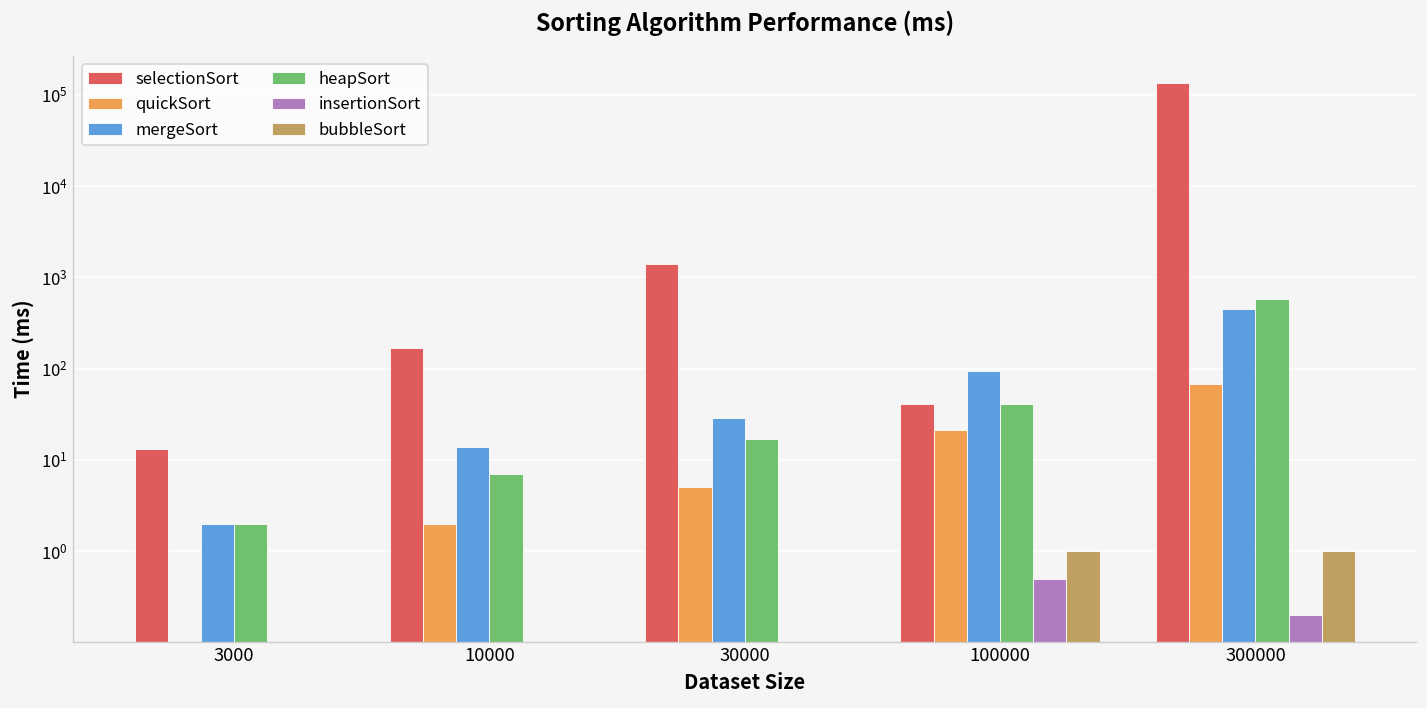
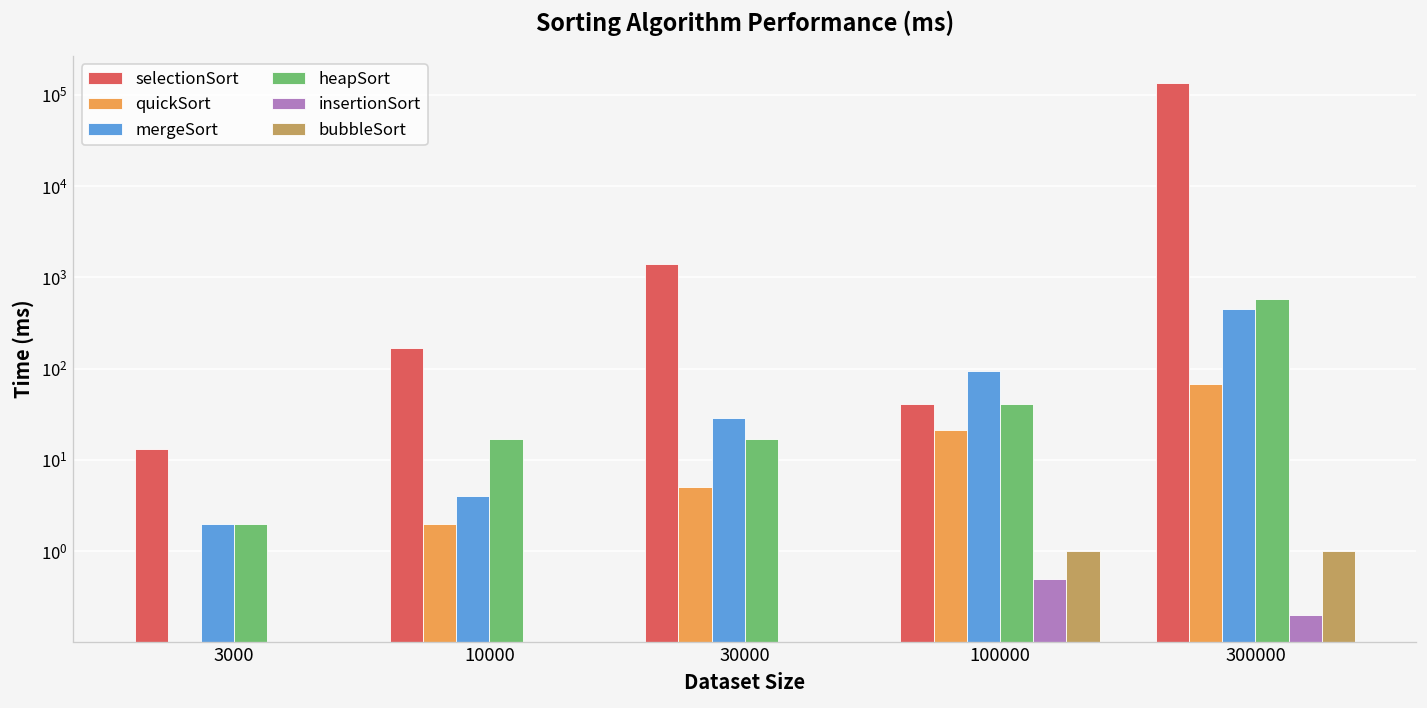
  {
    "selectionSort": {
      "3000": 13,
      "10000": 170,
      "30000": 1400,
      "100000": 40,
      "300000": 140000
    },
    "mergeSort": {
      "3000": 2,
-     "10000": 14,
+     "10000": 4,
      "30000": 29,
      "100000": 100,
      "300000": 500
    },
    "heapSort": {
      "3000": 2,
-     "10000": 7,
+     "10000": 17,
      "30000": 17,
      "100000": 40,
      "300000": 600
    },
    "insertionSort": {
      "100000": 0.5,
      "300000": 0.20
    }
  }
